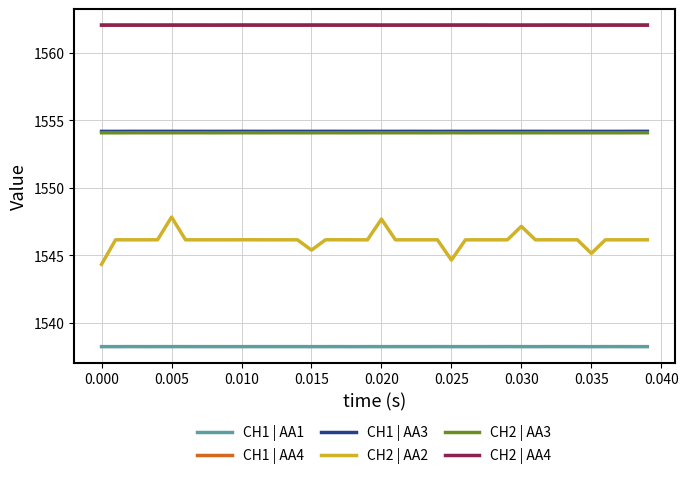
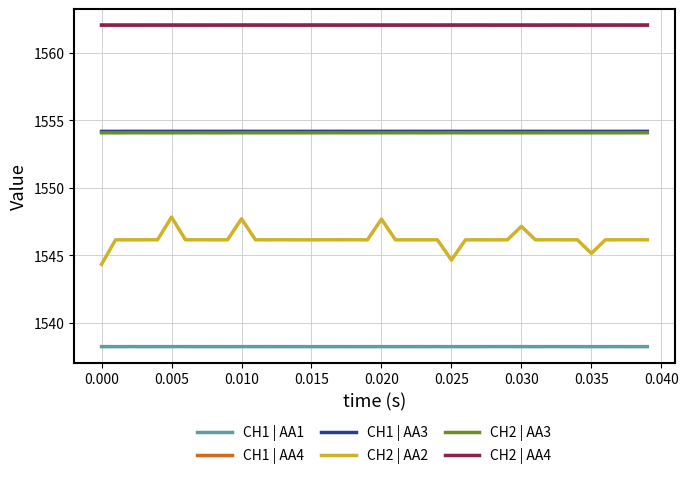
  {
    "CH1 | AA1": {
      "0.000": 1538.2,
      "0.005": 1538.2,
      "0.010": 1538.2,
      "0.015": 1538.2,
      "0.020": 1538.2,
      "0.025": 1538.2,
      "0.030": 1538.2,
      "0.035": 1538.2
    },
    "CH2 | AA4": {
      "0.000": 1562.1,
      "0.005": 1562.1,
      "0.010": 1562.1,
      "0.015": 1562.1,
      "0.020": 1562.1,
      "0.025": 1562.1,
      "0.030": 1562.1,
      "0.035": 1562.1
    },
    "CH2 | AA2": {
      "0.000": 1544.3,
      "0.005": 1547.8,
-     "0.010": 1546.2,
-     "0.015": 1545.4,
+     "0.010": 1547.7,
+     "0.015": 1546.2,
      "0.020": 1547.7,
      "0.025": 1544.7,
      "0.030": 1547.2,
      "0.035": 1545.2
    }
  }
